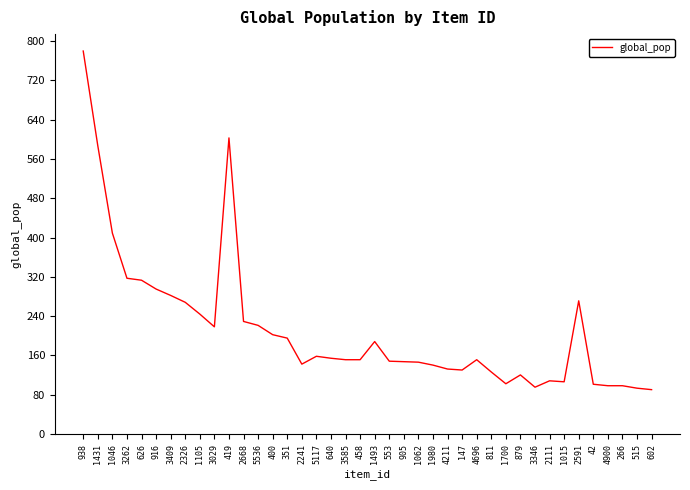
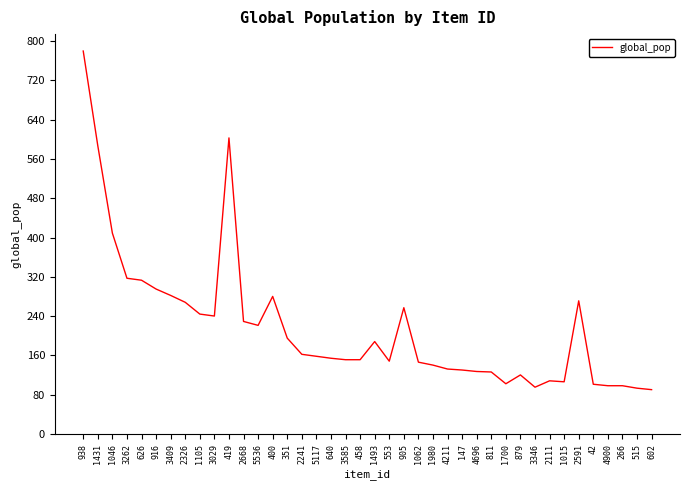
  {
    "938": 780,
    "1431": 590,
    "1046": 410,
    "3262": 320,
    "626": 310,
    "916": 300,
    "3409": 280,
    "2326": 270,
    "1105": 240,
-   "3029": 220,
+   "3029": 240,
    "419": 600,
    "2668": 230,
    "5536": 220,
-   "400": 200,
+   "400": 280,
    "351": 200,
-   "2241": 140,
+   "2241": 160,
    "5117": 160,
    "640": 150,
    "3585": 150,
    "458": 150,
    "1493": 190,
    "553": 150,
-   "905": 150,
+   "905": 260,
    "1062": 150,
    "1980": 140,
    "4211": 130,
    "147": 130,
-   "4696": 150,
+   "4696": 130,
    "811": 130,
    "1700": 100,
    "879": 120,
    "3346": 100,
    "2111": 110,
    "1015": 110,
    "2591": 270,
    "42": 100,
    "4900": 100,
    "266": 100,
    "515": 90,
    "602": 90
  }
